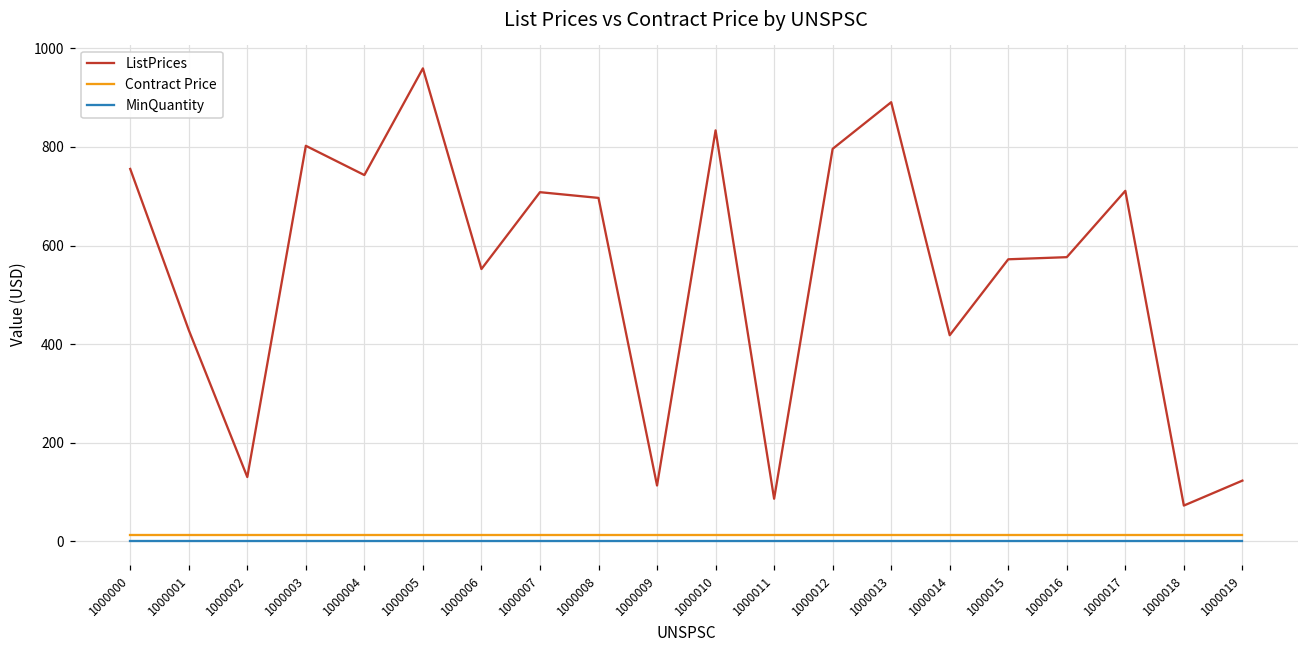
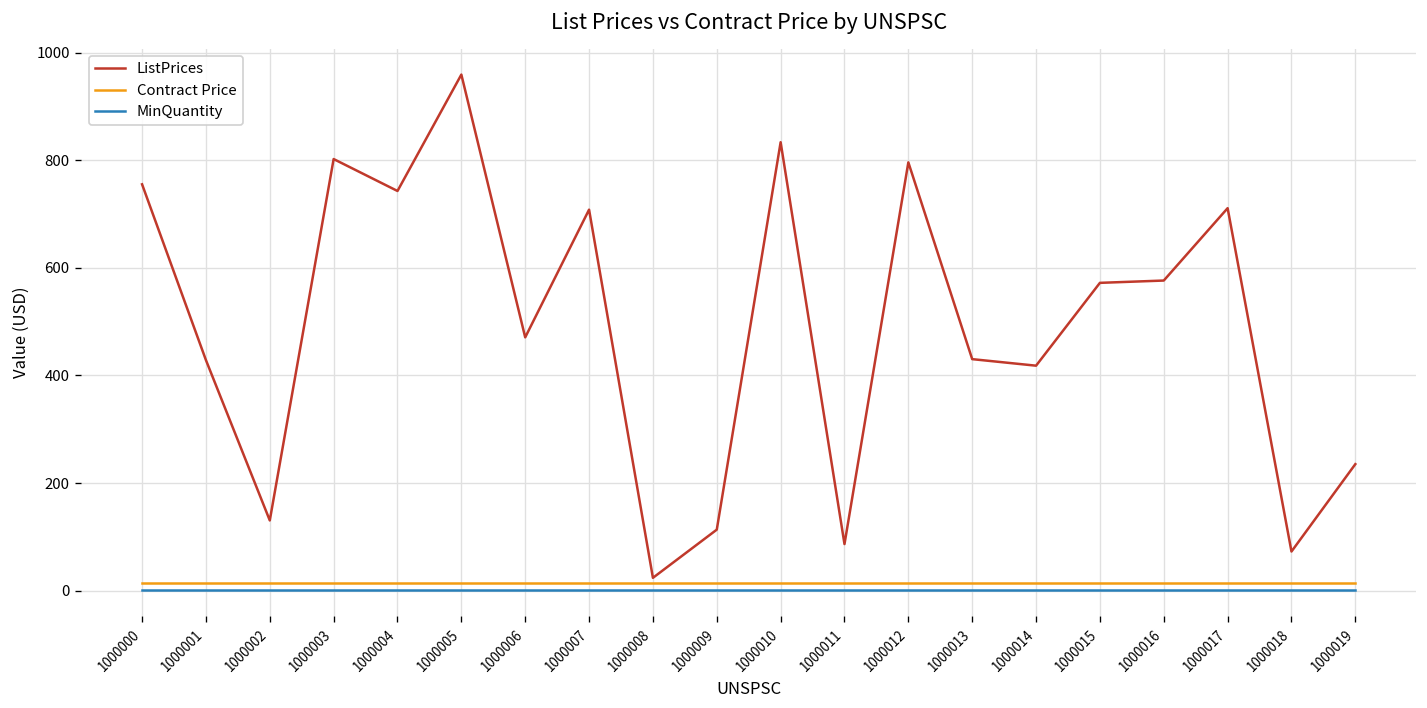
  {
    "ListPrices": {
      "1000000": 760,
      "1000001": 430,
      "1000002": 130,
      "1000003": 800,
      "1000004": 740,
      "1000005": 960,
-     "1000006": 550,
+     "1000006": 470,
      "1000007": 710,
-     "1000008": 700,
+     "1000008": 20,
      "1000009": 110,
      "1000010": 830,
      "1000011": 90,
      "1000012": 800,
-     "1000013": 890,
+     "1000013": 430,
      "1000014": 420,
      "1000015": 570,
      "1000016": 580,
      "1000017": 710,
      "1000018": 70,
-     "1000019": 120
+     "1000019": 240
    },
    "Contract Price": {
      "1000000": 10,
      "1000001": 10,
      "1000002": 10,
      "1000003": 10,
      "1000004": 10,
      "1000005": 10,
      "1000006": 10,
      "1000007": 10,
      "1000008": 10,
      "1000009": 10,
      "1000010": 10,
      "1000011": 10,
      "1000012": 10,
      "1000013": 10,
      "1000014": 10,
      "1000015": 10,
      "1000016": 10,
      "1000017": 10,
      "1000018": 10,
      "1000019": 10
    },
    "MinQuantity": {
      "1000000": 0,
      "1000001": 0,
      "1000002": 0,
      "1000003": 0,
      "1000004": 0,
      "1000005": 0,
      "1000006": 0,
      "1000007": 0,
      "1000008": 0,
      "1000009": 0,
      "1000010": 0,
      "1000011": 0,
      "1000012": 0,
      "1000013": 0,
      "1000014": 0,
      "1000015": 0,
      "1000016": 0,
      "1000017": 0,
      "1000018": 0,
      "1000019": 0
    }
  }
